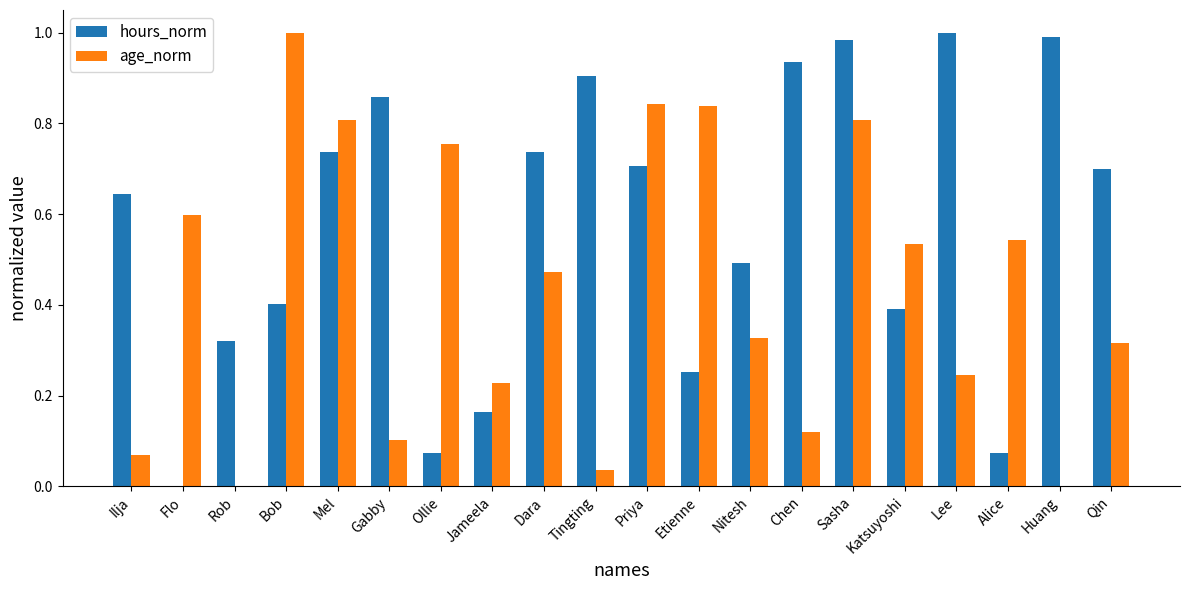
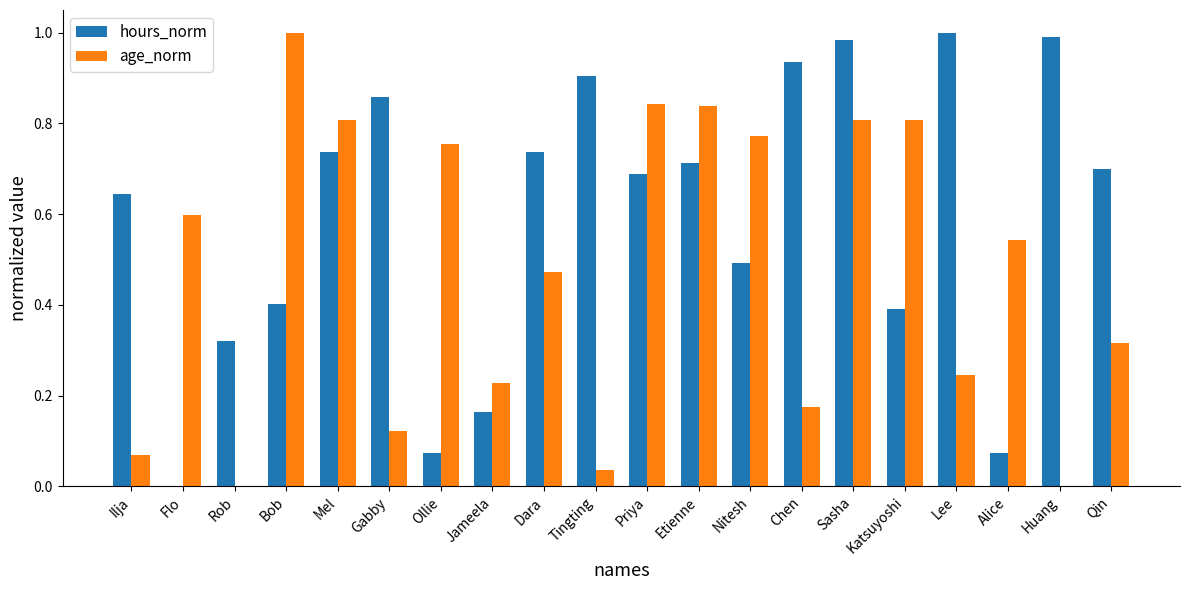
  {
    "hours_norm": {
      "Ilja": 0.64,
      "Flo": 0.00,
      "Rob": 0.32,
      "Bob": 0.40,
      "Mel": 0.74,
      "Gabby": 0.86,
      "Ollie": 0.07,
      "Jameela": 0.16,
      "Dara": 0.74,
      "Tingting": 0.91,
-     "Priya": 0.71,
-     "Etienne": 0.25,
+     "Priya": 0.69,
+     "Etienne": 0.71,
      "Nitesh": 0.49,
      "Chen": 0.94,
      "Sasha": 0.98,
      "Katsuyoshi": 0.39,
      "Lee": 1.00,
      "Alice": 0.07,
      "Huang": 0.99,
      "Qin": 0.70
    },
    "age_norm": {
      "Ilja": 0.07,
      "Flo": 0.60,
      "Rob": 0.00,
      "Bob": 1.00,
      "Mel": 0.81,
-     "Gabby": 0.10,
+     "Gabby": 0.12,
      "Ollie": 0.75,
      "Jameela": 0.23,
      "Dara": 0.47,
      "Tingting": 0.04,
      "Priya": 0.84,
      "Etienne": 0.84,
-     "Nitesh": 0.33,
-     "Chen": 0.12,
+     "Nitesh": 0.77,
+     "Chen": 0.18,
      "Sasha": 0.81,
-     "Katsuyoshi": 0.54,
+     "Katsuyoshi": 0.81,
      "Lee": 0.25,
      "Alice": 0.54,
      "Huang": 0.00,
      "Qin": 0.32
    }
  }
